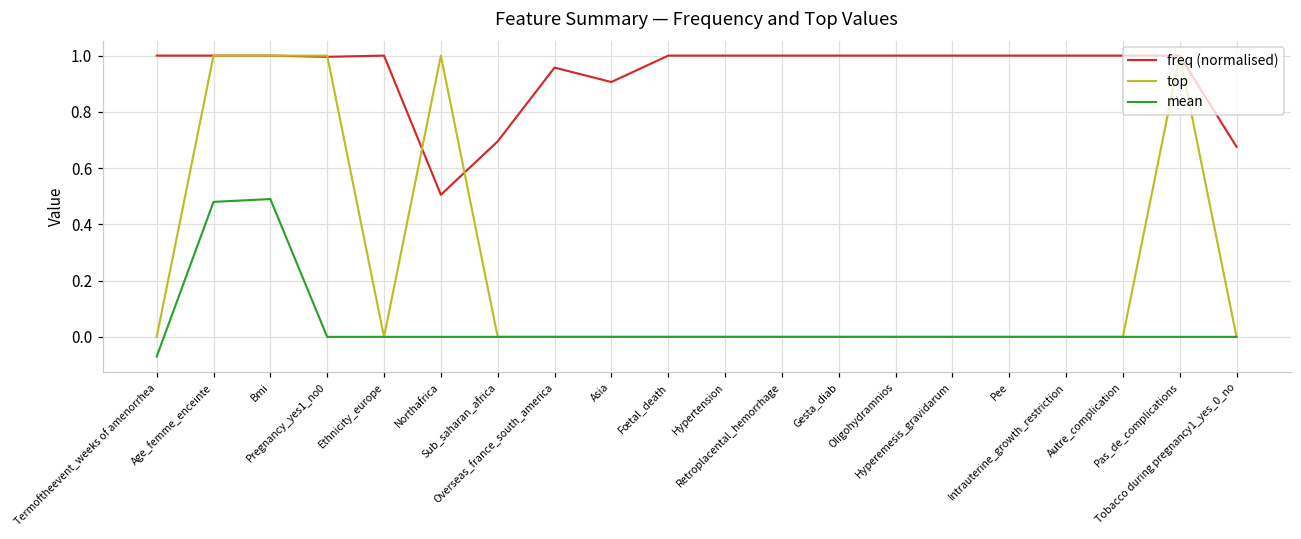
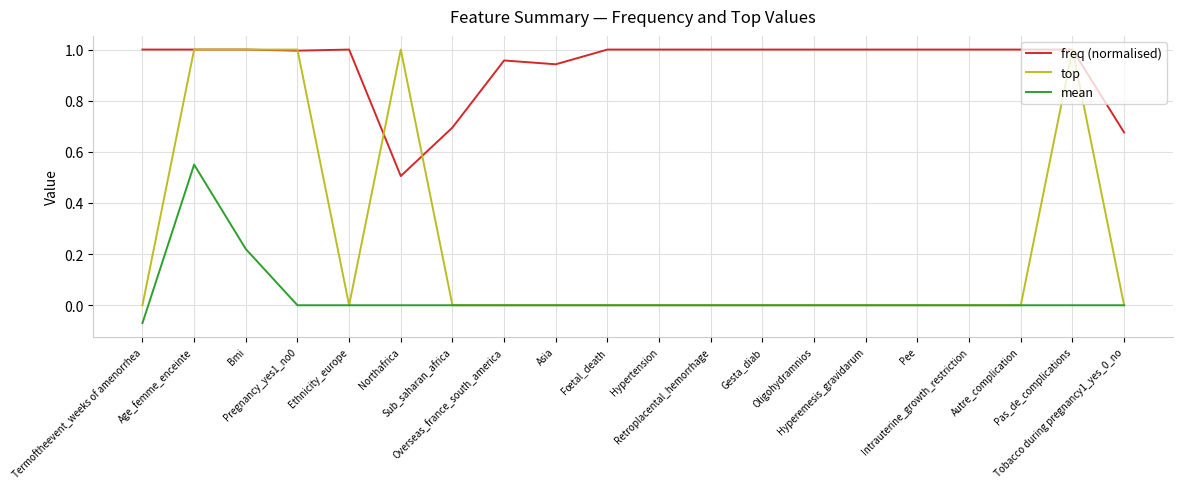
  {
    "freq (normalised)": {
      "Termoftheevent_weeks of amenorrhea": 1.00,
      "Ethnicity_europe": 1.00,
      "Northafrica": 0.51,
      "Sub_saharan_africa": 0.70,
      "Overseas_france_south_america": 0.96,
-     "Asia": 0.91,
+     "Asia": 0.94,
      "Fœtal_death": 1.00,
      "Hypertension": 1.00,
      "Retroplacental_hemorrhage": 1.00,
      "Gesta_diab": 1.00,
      "Oligohydramnios": 1.00,
      "Hyperemesis_gravidarum": 1.00,
      "Pee": 1.00,
      "Intrauterine_growth_restriction": 1.00,
      "Autre_complication": 1.00,
      "Tobacco during pregnancy1_yes_0_no": 0.68
    },
    "top": {
      "Termoftheevent_weeks of amenorrhea": 0.00,
      "Northafrica": 1.00
    },
    "mean": {
      "Termoftheevent_weeks of amenorrhea": -0.07,
-     "Age_femme_enceinte": 0.48,
-     "Bmi": 0.49,
+     "Age_femme_enceinte": 0.55,
+     "Bmi": 0.22,
      "Pregnancy_yes1_no0": 0.00,
      "Northafrica": 0.00,
      "Pas_de_complications": 0.00
    }
  }
